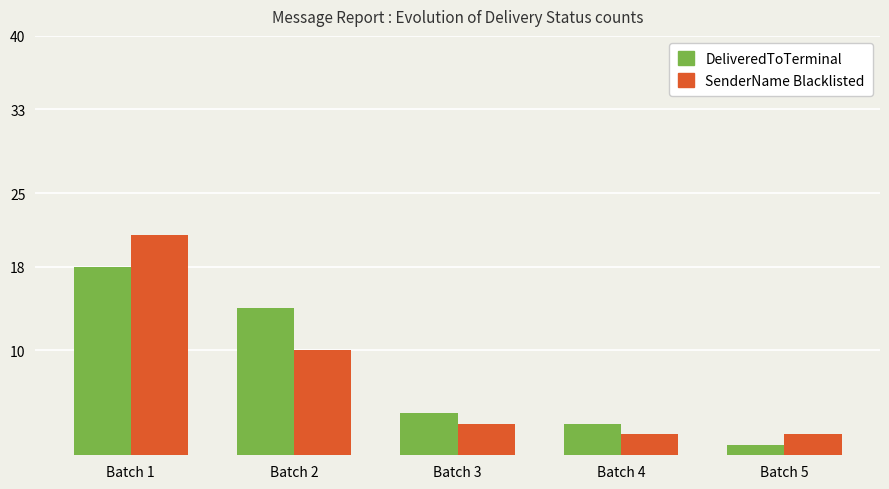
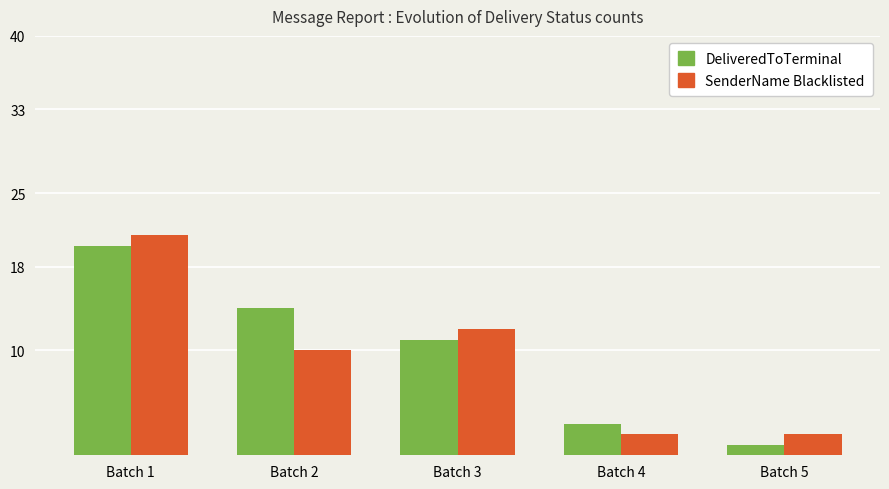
  {
    "DeliveredToTerminal": {
-     "Batch 1": 18,
+     "Batch 1": 20,
      "Batch 2": 14,
-     "Batch 3": 4,
+     "Batch 3": 11,
      "Batch 4": 3,
      "Batch 5": 1
    },
    "SenderName Blacklisted": {
      "Batch 1": 21,
      "Batch 2": 10,
-     "Batch 3": 3,
+     "Batch 3": 12,
      "Batch 4": 2,
      "Batch 5": 2
    }
  }
